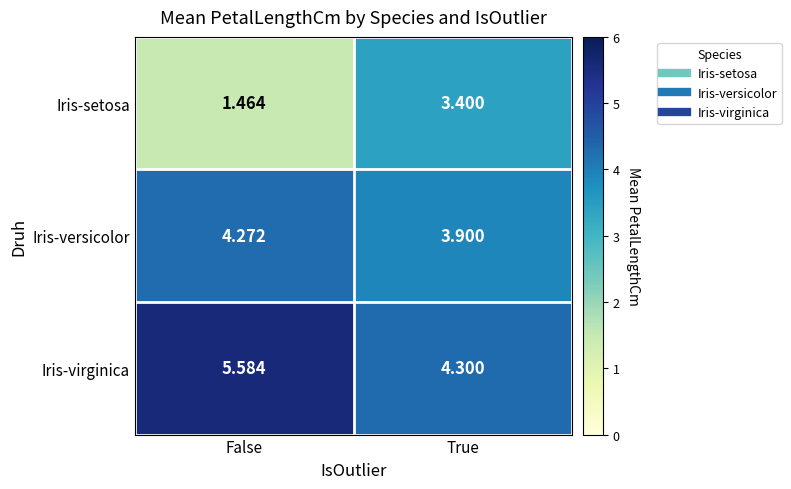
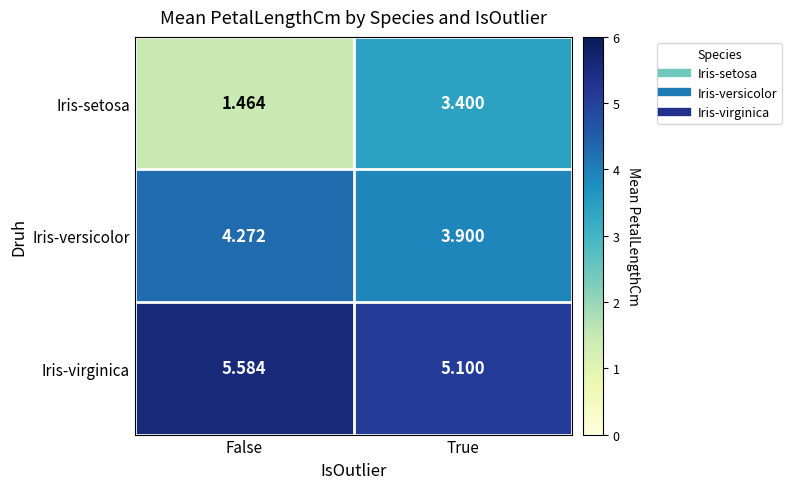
  {
    "Iris-setosa": {
      "False": 1.464,
      "True": 3.400
    },
    "Iris-versicolor": {
      "False": 4.272,
      "True": 3.900
    },
    "Iris-virginica": {
      "False": 5.584,
-     "True": 4.300
+     "True": 5.100
    }
  }
